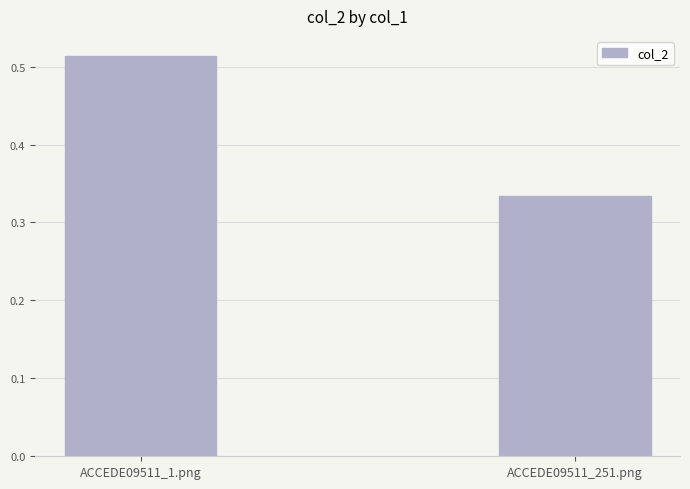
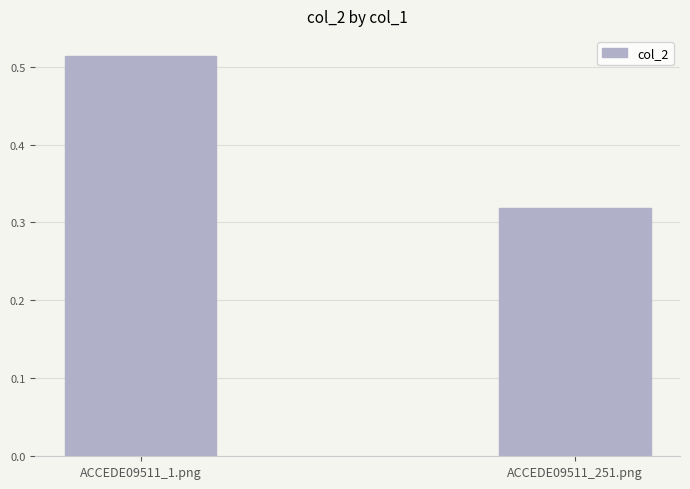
  {
    "ACCEDE09511_1.png": 0.51,
-   "ACCEDE09511_251.png": 0.33
+   "ACCEDE09511_251.png": 0.32
  }
